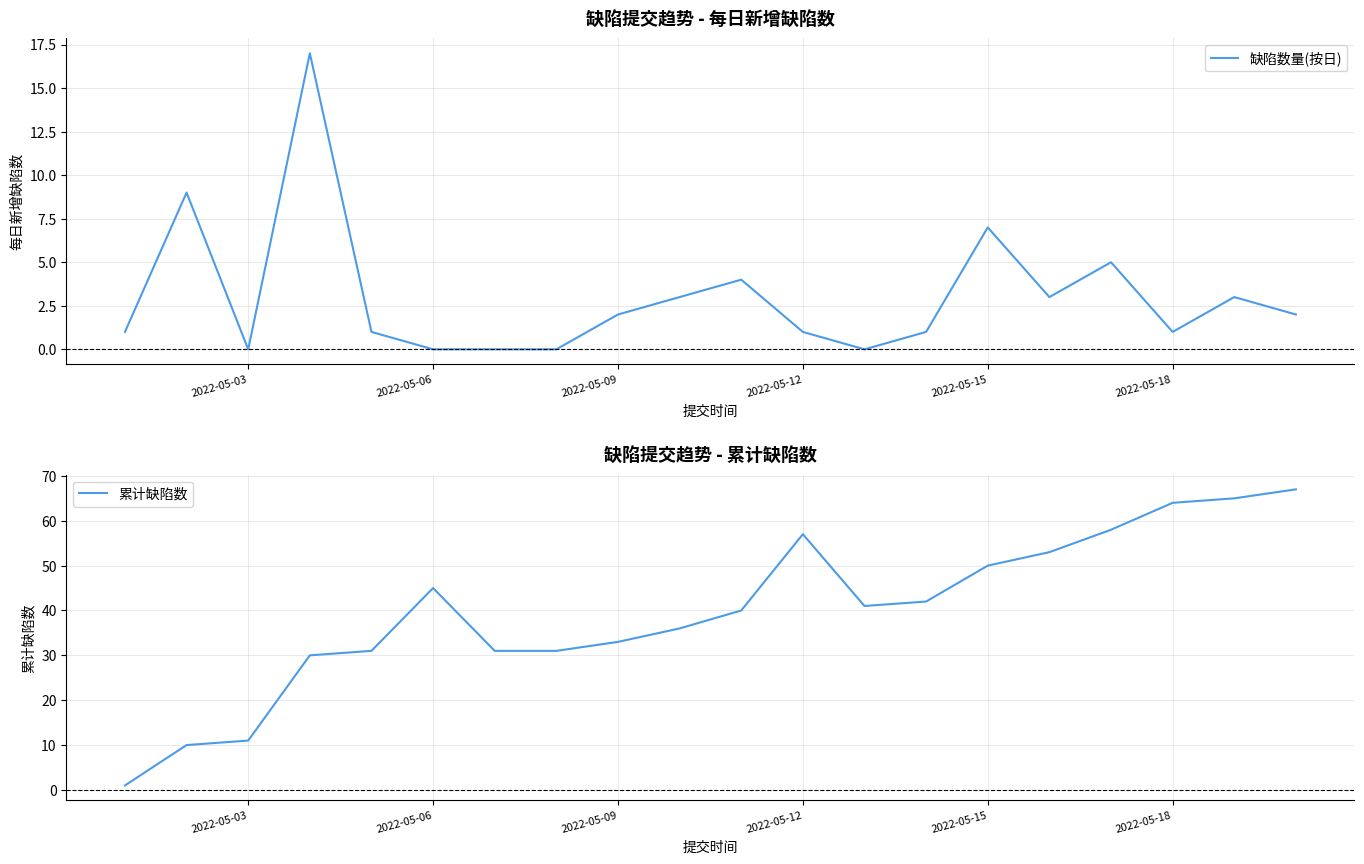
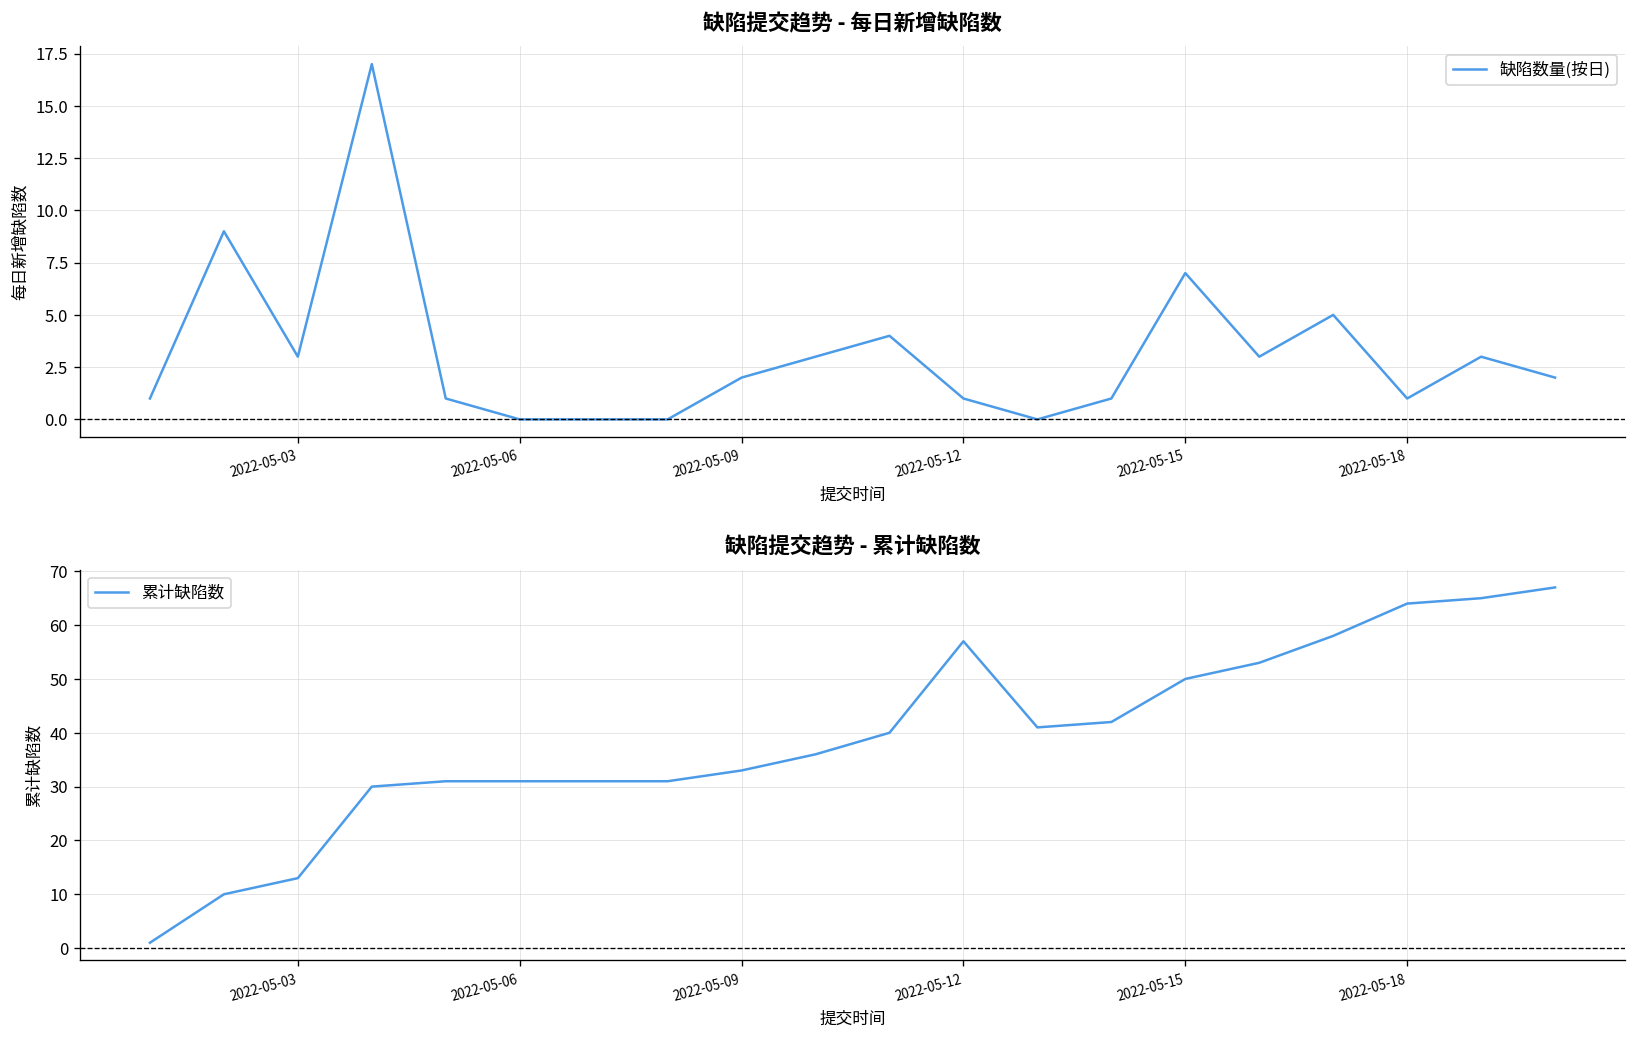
  {
    "缺陷提交趋势 - 每日新增缺陷数": {
-     "2022-05-03": 0,
+     "2022-05-03": 3,
      "2022-05-06": 0,
      "2022-05-09": 2,
      "2022-05-12": 1,
      "2022-05-15": 7,
      "2022-05-18": 1
    },
    "缺陷提交趋势 - 累计缺陷数": {
-     "2022-05-03": 11,
-     "2022-05-06": 45,
+     "2022-05-03": 13,
+     "2022-05-06": 31,
      "2022-05-09": 33,
      "2022-05-12": 57,
      "2022-05-15": 50,
      "2022-05-18": 64
    }
  }
